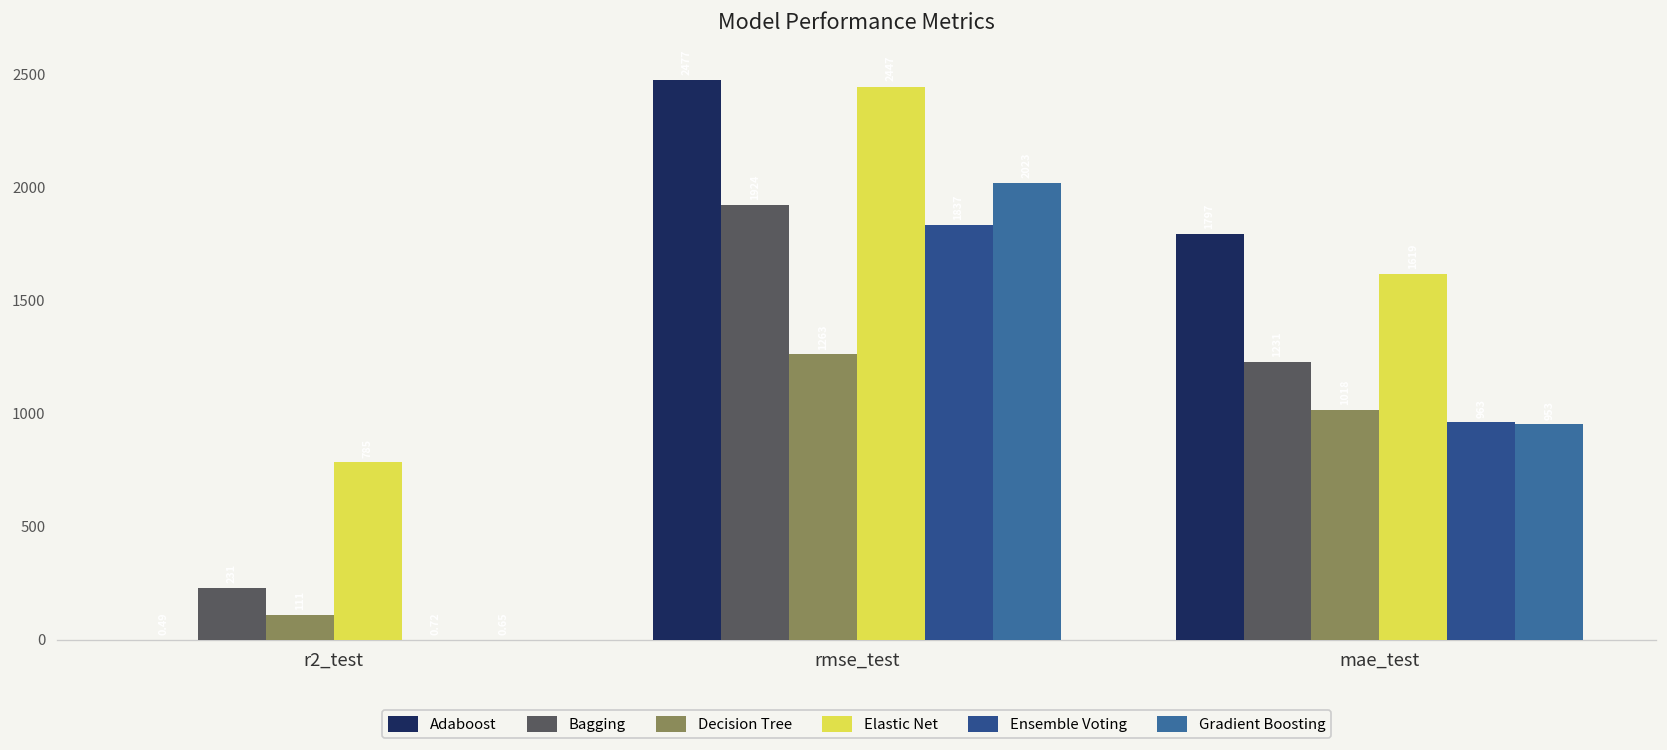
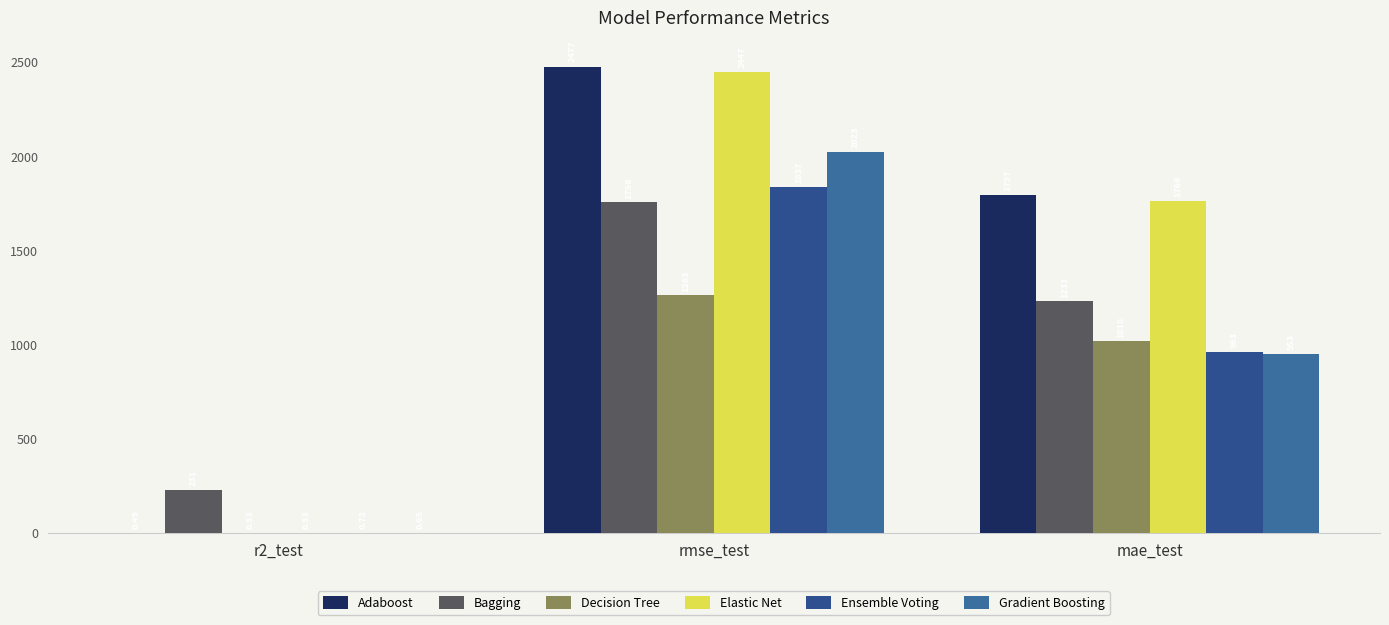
  {
    "Adaboost": {
      "rmse_test": 2480,
      "mae_test": 1800
    },
    "Bagging": {
      "r2_test": 230,
-     "rmse_test": 1920,
+     "rmse_test": 1760,
      "mae_test": 1230
    },
    "Decision Tree": {
-     "r2_test": 110,
+     "r2_test": 0,
      "rmse_test": 1260,
      "mae_test": 1020
    },
    "Elastic Net": {
-     "r2_test": 790,
+     "r2_test": 0,
      "rmse_test": 2450,
-     "mae_test": 1620
+     "mae_test": 1770
    }
  }
